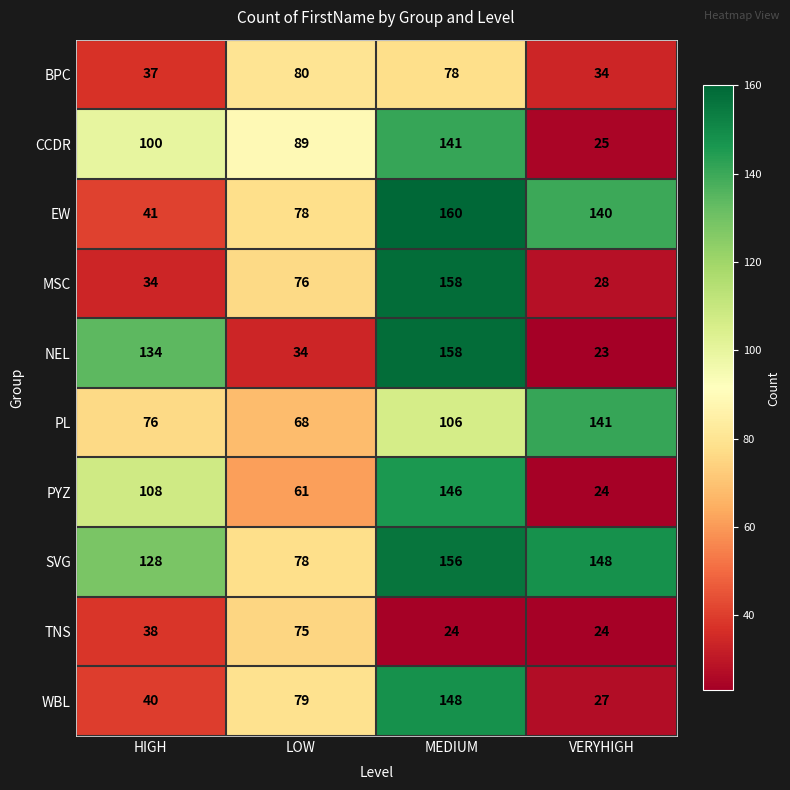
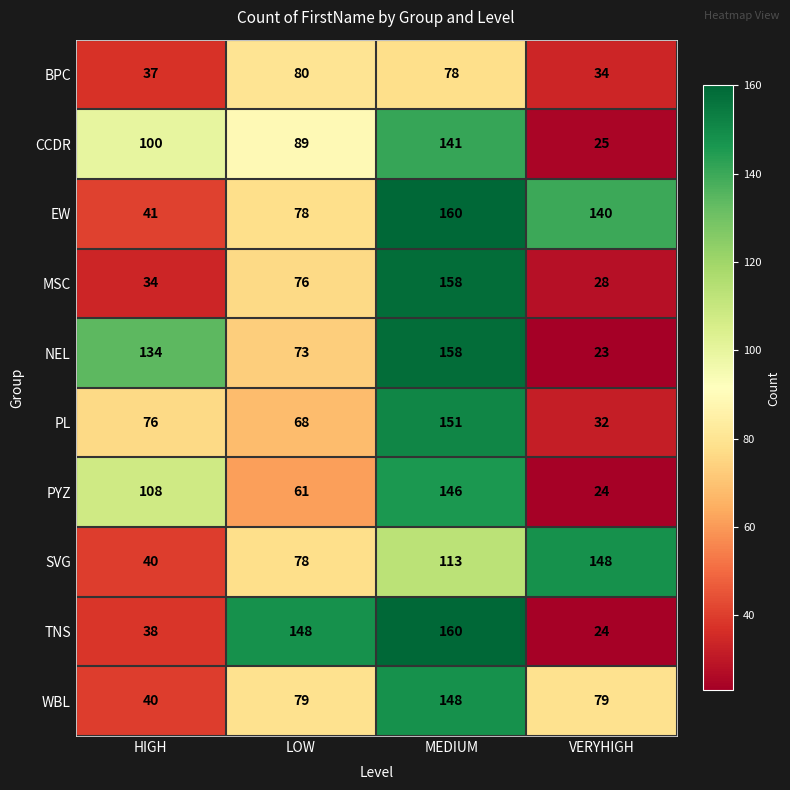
  {
    "BPC": {
      "HIGH": 37,
      "LOW": 80,
      "MEDIUM": 78,
      "VERYHIGH": 34
    },
    "CCDR": {
      "HIGH": 100,
      "LOW": 89,
      "MEDIUM": 141,
      "VERYHIGH": 25
    },
    "EW": {
      "HIGH": 41,
      "LOW": 78,
      "MEDIUM": 160,
      "VERYHIGH": 140
    },
    "MSC": {
      "HIGH": 34,
      "LOW": 76,
      "MEDIUM": 158,
      "VERYHIGH": 28
    },
    "NEL": {
      "HIGH": 134,
-     "LOW": 34,
+     "LOW": 73,
      "MEDIUM": 158,
      "VERYHIGH": 23
    },
    "PL": {
      "HIGH": 76,
      "LOW": 68,
-     "MEDIUM": 106,
-     "VERYHIGH": 141
+     "MEDIUM": 151,
+     "VERYHIGH": 32
    },
    "PYZ": {
      "HIGH": 108,
      "LOW": 61,
      "MEDIUM": 146,
      "VERYHIGH": 24
    },
    "SVG": {
-     "HIGH": 128,
+     "HIGH": 40,
      "LOW": 78,
-     "MEDIUM": 156,
+     "MEDIUM": 113,
      "VERYHIGH": 148
    },
    "TNS": {
      "HIGH": 38,
-     "LOW": 75,
-     "MEDIUM": 24,
+     "LOW": 148,
+     "MEDIUM": 160,
      "VERYHIGH": 24
    },
    "WBL": {
      "HIGH": 40,
      "LOW": 79,
      "MEDIUM": 148,
-     "VERYHIGH": 27
+     "VERYHIGH": 79
    }
  }
